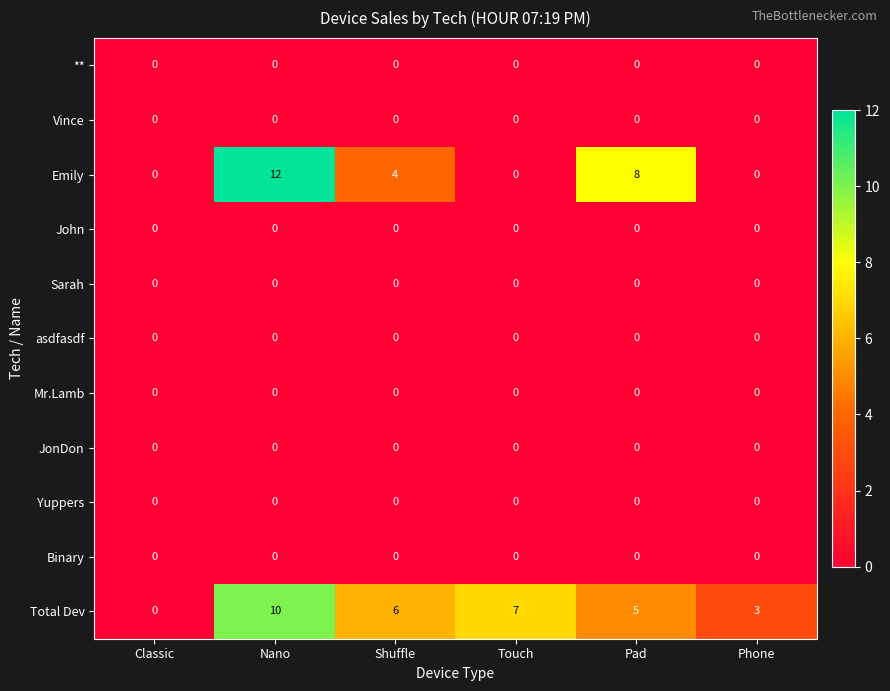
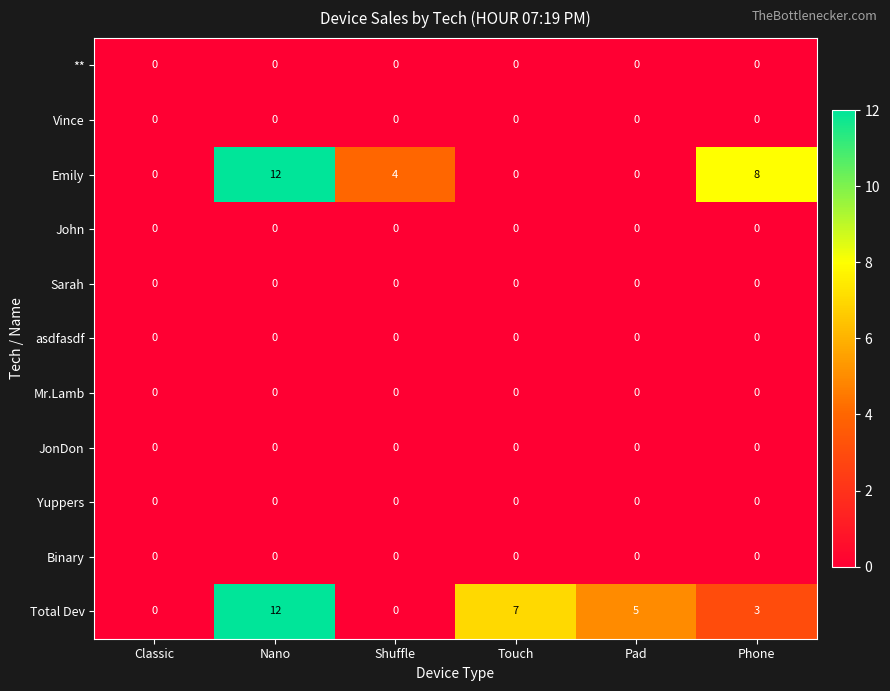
  {
    "**": {
      "Classic": 0,
      "Nano": 0,
      "Shuffle": 0,
      "Touch": 0,
      "Pad": 0,
      "Phone": 0
    },
    "Vince": {
      "Classic": 0,
      "Nano": 0,
      "Shuffle": 0,
      "Touch": 0,
      "Pad": 0,
      "Phone": 0
    },
    "Emily": {
      "Classic": 0,
      "Nano": 12,
      "Shuffle": 4,
      "Touch": 0,
-     "Pad": 8,
-     "Phone": 0
+     "Pad": 0,
+     "Phone": 8
    },
    "John": {
      "Classic": 0,
      "Nano": 0,
      "Shuffle": 0,
      "Touch": 0,
      "Pad": 0,
      "Phone": 0
    },
    "Sarah": {
      "Classic": 0,
      "Nano": 0,
      "Shuffle": 0,
      "Touch": 0,
      "Pad": 0,
      "Phone": 0
    },
    "asdfasdf": {
      "Classic": 0,
      "Nano": 0,
      "Shuffle": 0,
      "Touch": 0,
      "Pad": 0,
      "Phone": 0
    },
    "Mr.Lamb": {
      "Classic": 0,
      "Nano": 0,
      "Shuffle": 0,
      "Touch": 0,
      "Pad": 0,
      "Phone": 0
    },
    "JonDon": {
      "Classic": 0,
      "Nano": 0,
      "Shuffle": 0,
      "Touch": 0,
      "Pad": 0,
      "Phone": 0
    },
    "Yuppers": {
      "Classic": 0,
      "Nano": 0,
      "Shuffle": 0,
      "Touch": 0,
      "Pad": 0,
      "Phone": 0
    },
    "Binary": {
      "Classic": 0,
      "Nano": 0,
      "Shuffle": 0,
      "Touch": 0,
      "Pad": 0,
      "Phone": 0
    },
    "Total Dev": {
      "Classic": 0,
-     "Nano": 10,
-     "Shuffle": 6,
+     "Nano": 12,
+     "Shuffle": 0,
      "Touch": 7,
      "Pad": 5,
      "Phone": 3
    }
  }
